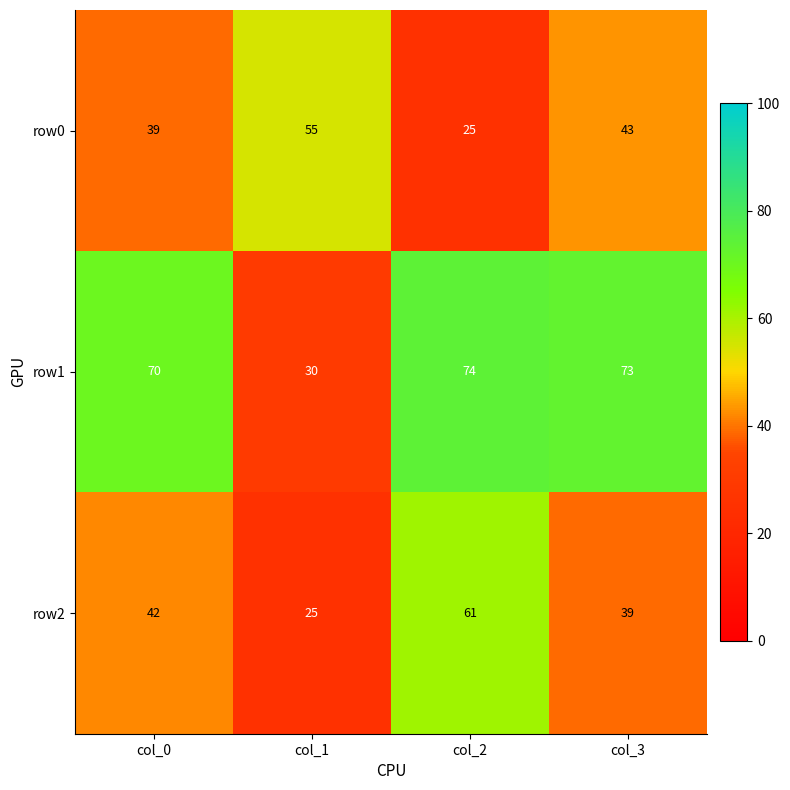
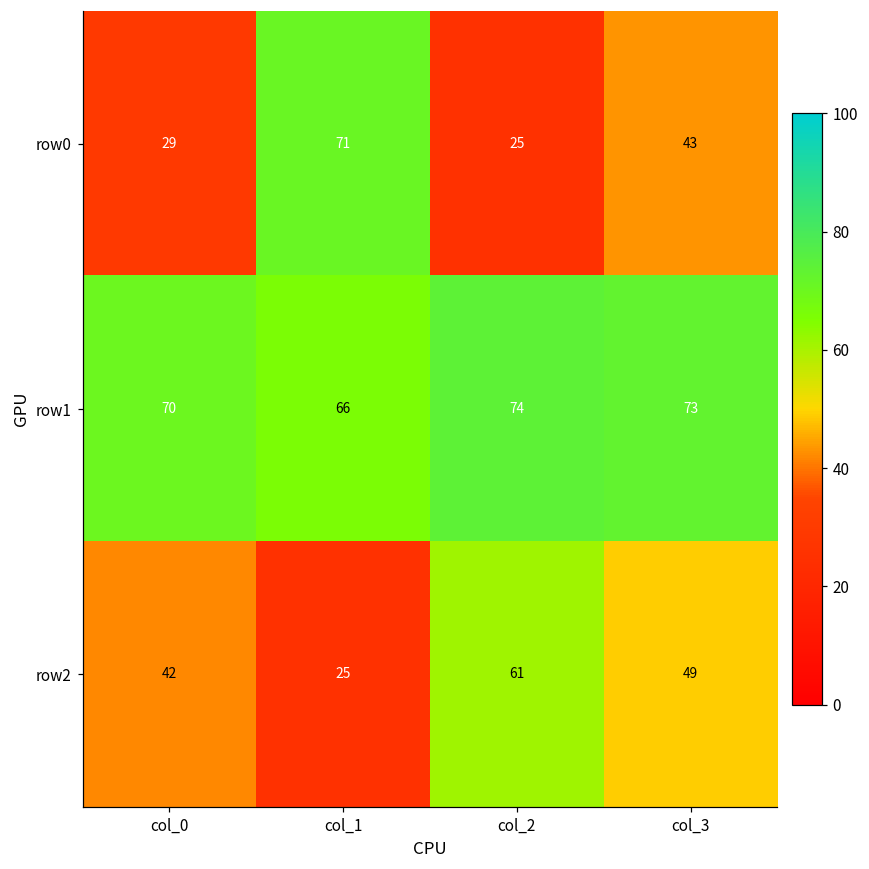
  {
    "row0": {
-     "col_0": 39,
-     "col_1": 55,
+     "col_0": 29,
+     "col_1": 71,
      "col_2": 25,
      "col_3": 43
    },
    "row1": {
      "col_0": 70,
-     "col_1": 30,
+     "col_1": 66,
      "col_2": 74,
      "col_3": 73
    },
    "row2": {
      "col_0": 42,
      "col_1": 25,
      "col_2": 61,
-     "col_3": 39
+     "col_3": 49
    }
  }
